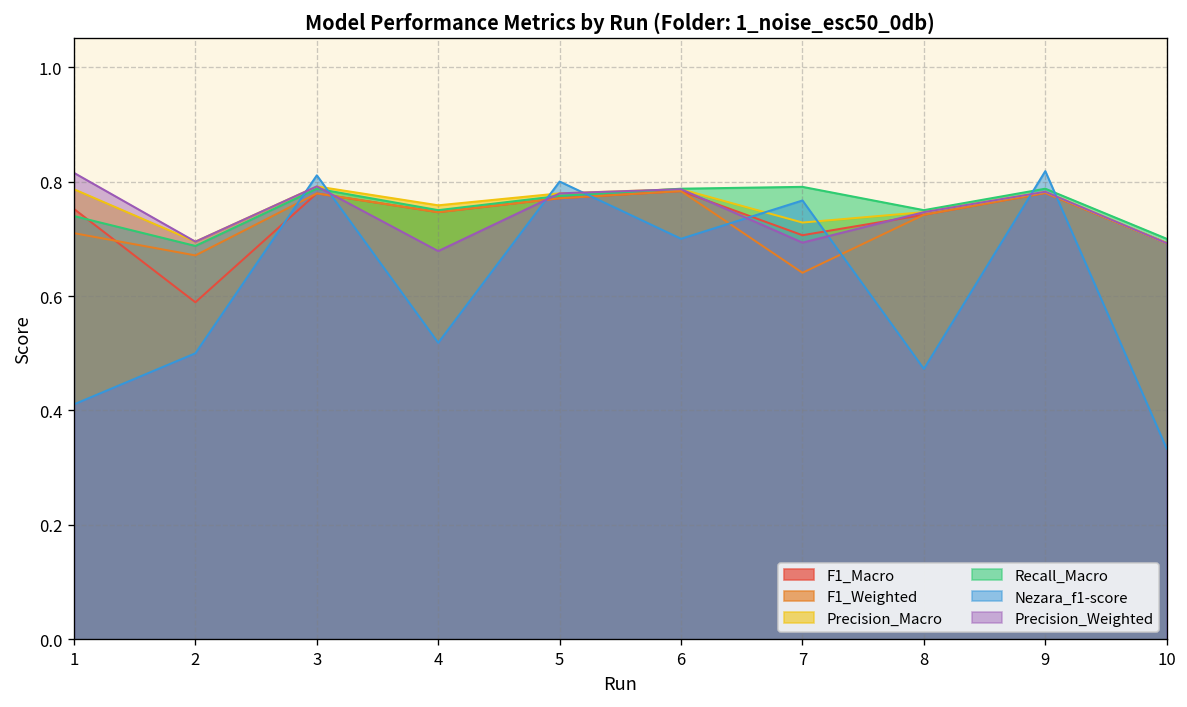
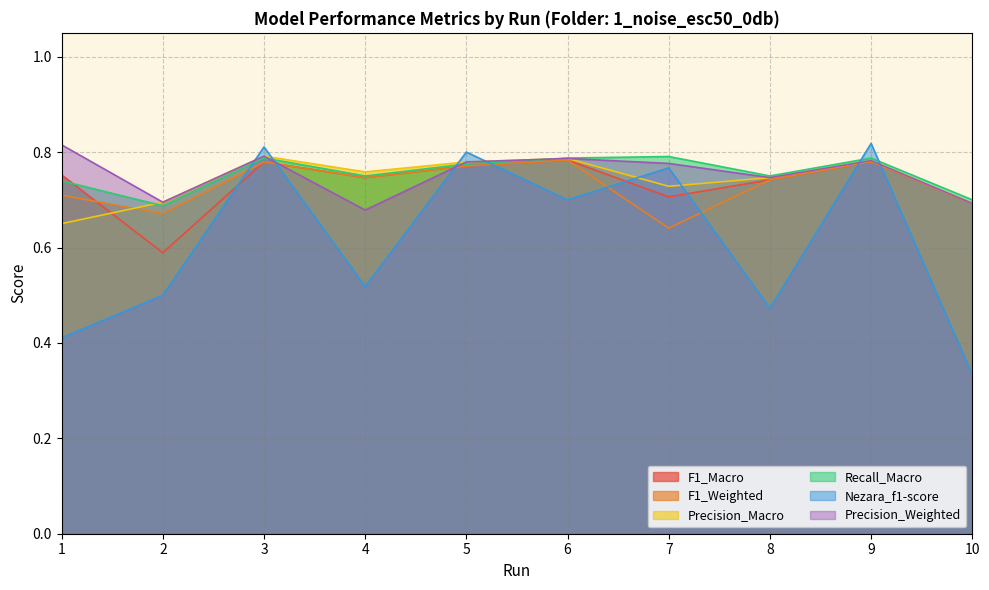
  {
    "Precision_Macro": {
-     "1": 0.79,
+     "1": 0.65,
      "4": 0.76,
      "7": 0.73
    },
    "Recall_Macro": {
      "1": 0.74,
      "2": 0.69,
      "7": 0.79,
      "10": 0.70
    },
    "Nezara_f1-score": {
      "1": 0.41,
      "2": 0.50,
      "3": 0.81,
      "4": 0.52,
      "5": 0.80,
      "6": 0.70,
      "7": 0.77,
      "8": 0.47,
      "9": 0.82,
      "10": 0.33
    },
    "Precision_Weighted": {
      "1": 0.82,
      "4": 0.68,
-     "7": 0.69
+     "7": 0.78
    }
  }
